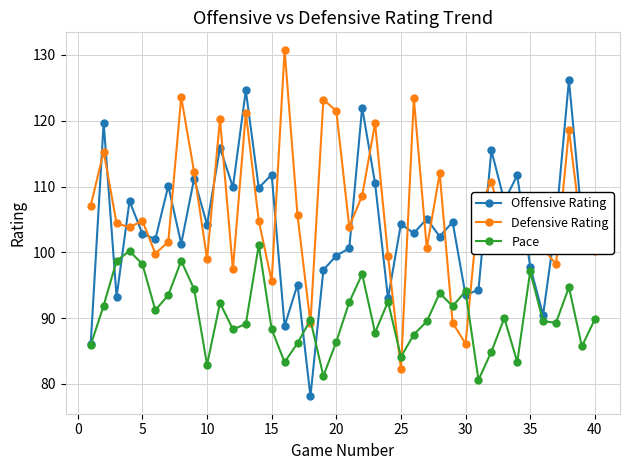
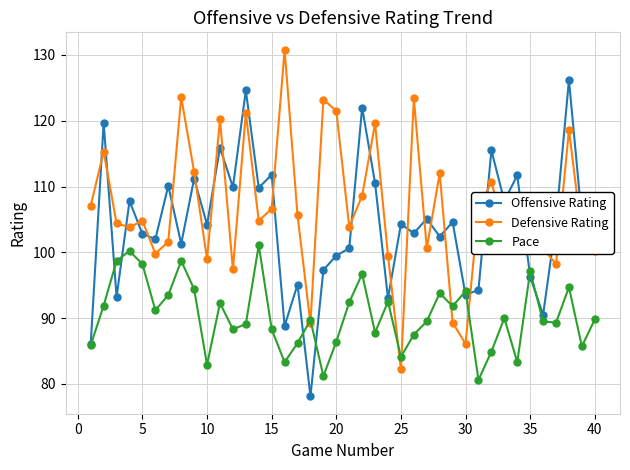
  {
    "Offensive Rating": {
      "5": 103,
      "10": 104,
      "15": 112,
      "20": 100,
      "25": 104,
      "30": 94,
-     "35": 98
+     "35": 96
    },
    "Defensive Rating": {
      "5": 105,
      "10": 99,
-     "15": 96,
+     "15": 107,
      "20": 122,
      "25": 82,
      "30": 86
    },
    "Pace": {
      "5": 98,
      "10": 83,
      "15": 88,
      "20": 86,
      "25": 84,
      "30": 94,
      "35": 97,
      "40": 90
    }
  }
